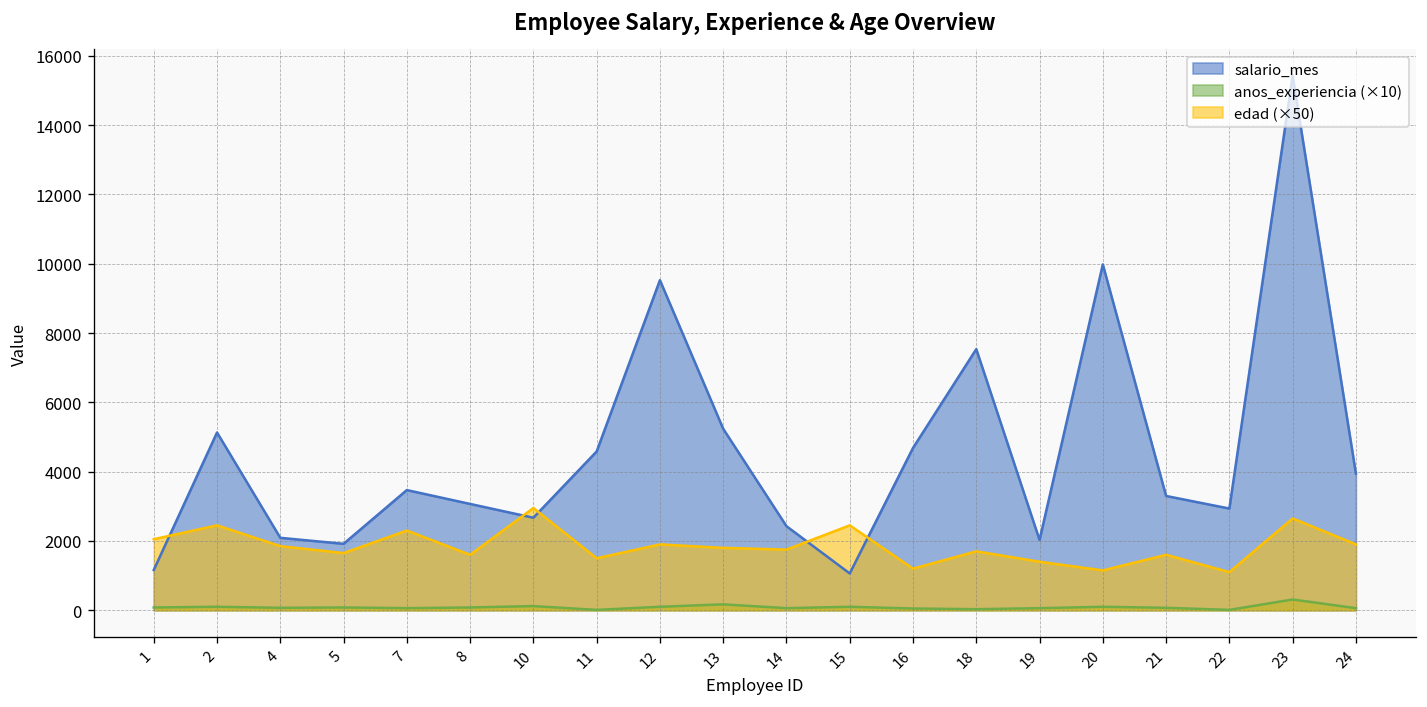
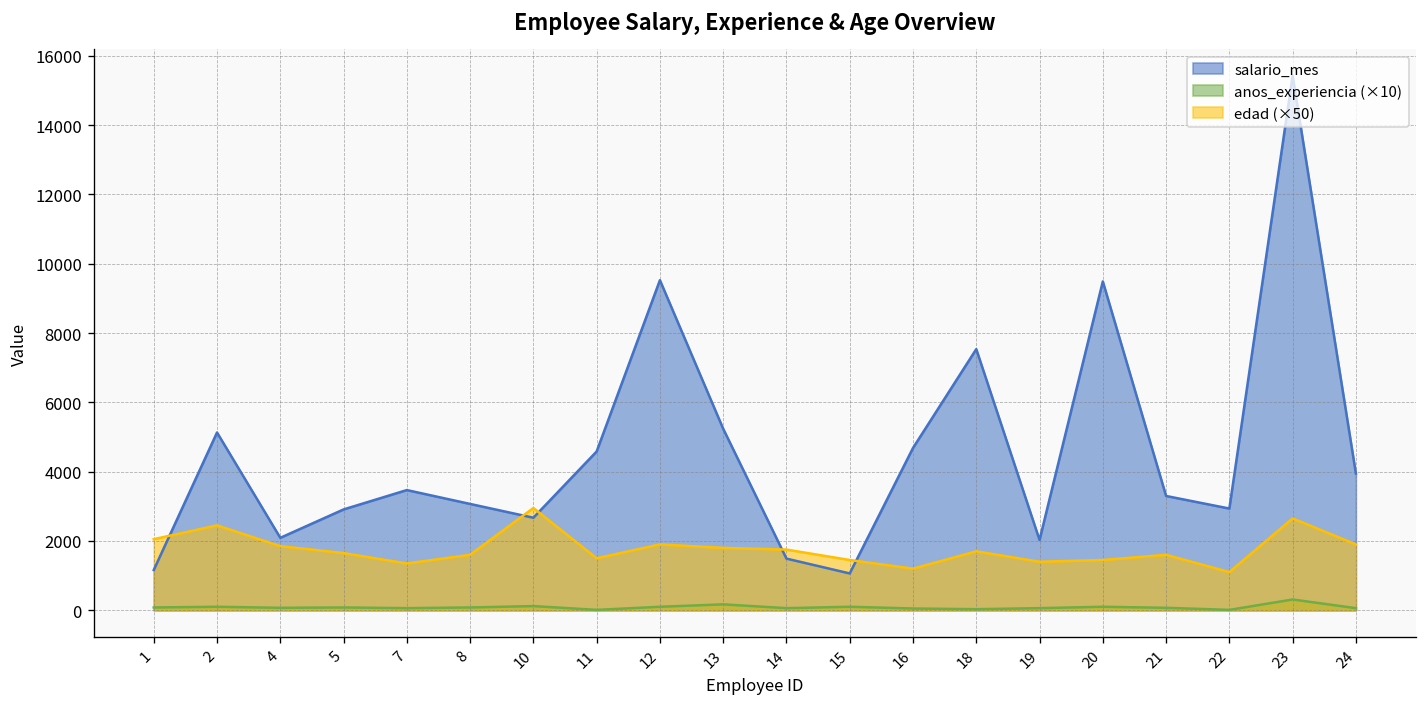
  {
    "salario_mes": {
      "1": 1200,
      "2": 5100,
      "4": 2100,
-     "5": 1900,
+     "5": 2900,
      "7": 3500,
      "8": 3100,
      "10": 2700,
      "11": 4600,
      "12": 9500,
      "13": 5200,
-     "14": 2400,
+     "14": 1500,
      "15": 1100,
      "16": 4700,
      "18": 7500,
      "19": 2000,
-     "20": 10000,
+     "20": 9500,
      "21": 3300,
      "22": 2900,
      "24": 3900
    },
    "anos_experiencia (×10)": {
      "1": 100,
      "2": 100,
      "4": 100,
      "5": 100,
      "7": 100,
      "8": 100,
      "10": 100,
      "11": 0,
      "12": 100,
      "13": 200,
      "14": 100,
      "15": 100,
      "16": 100,
      "18": 0,
      "19": 100,
      "20": 100,
      "21": 100,
      "22": 0,
      "23": 300,
      "24": 100
    },
    "edad (×50)": {
      "1": 2100,
      "2": 2500,
      "4": 1900,
      "5": 1700,
-     "7": 2300,
+     "7": 1400,
      "8": 1600,
      "10": 3000,
      "11": 1500,
      "12": 1900,
      "13": 1800,
      "14": 1800,
-     "15": 2500,
+     "15": 1500,
      "16": 1200,
      "18": 1700,
      "19": 1400,
-     "20": 1200,
+     "20": 1500,
      "21": 1600,
      "22": 1100,
      "23": 2700,
      "24": 1900
    }
  }
